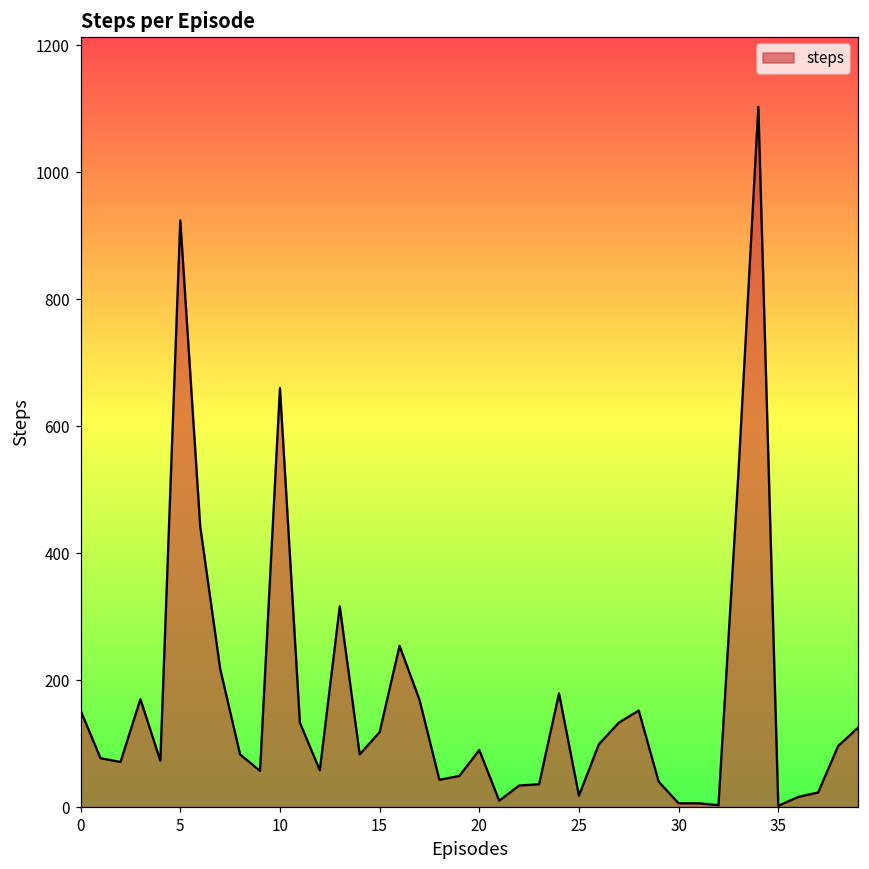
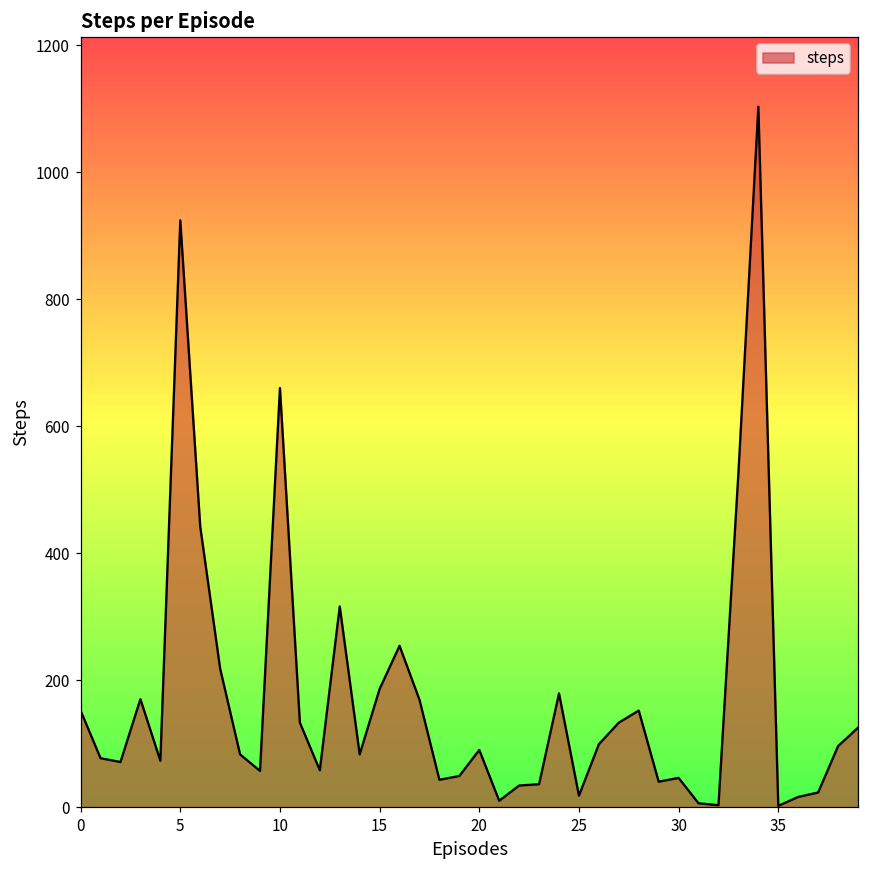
  {
    "0": 150,
    "5": 920,
    "10": 660,
-   "15": 120,
+   "15": 190,
    "20": 90,
    "25": 20,
-   "30": 10,
+   "30": 50,
    "35": 0
  }
